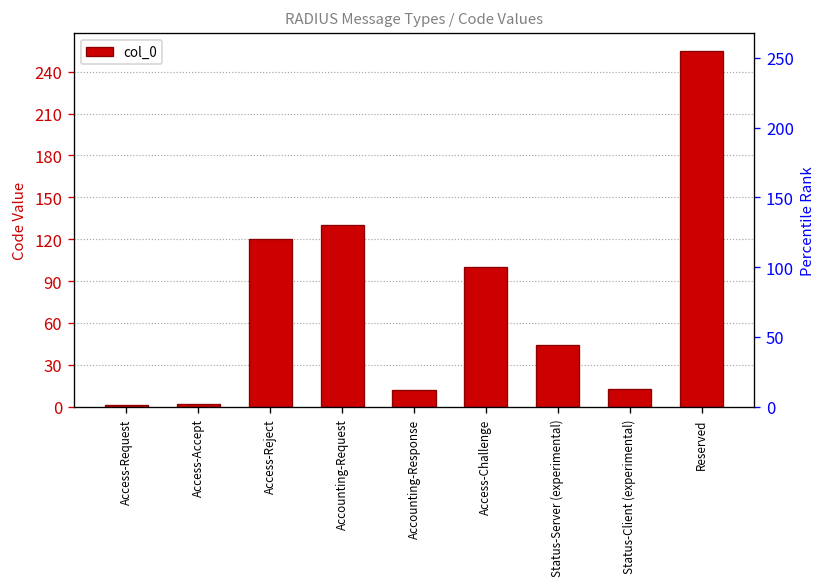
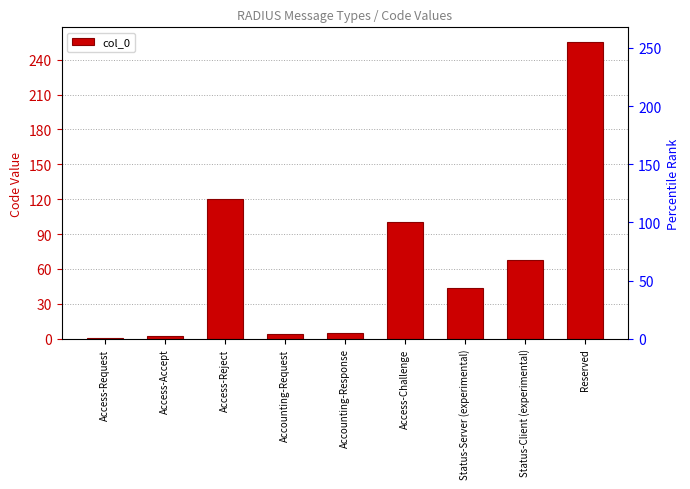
  {
    "Access-Reject": 120,
-   "Accounting-Request": 130,
-   "Accounting-Response": 12,
+   "Accounting-Request": 4,
+   "Accounting-Response": 5,
    "Access-Challenge": 100,
    "Status-Server (experimental)": 44,
-   "Status-Client (experimental)": 13,
+   "Status-Client (experimental)": 68,
    "Reserved": 255
  }
